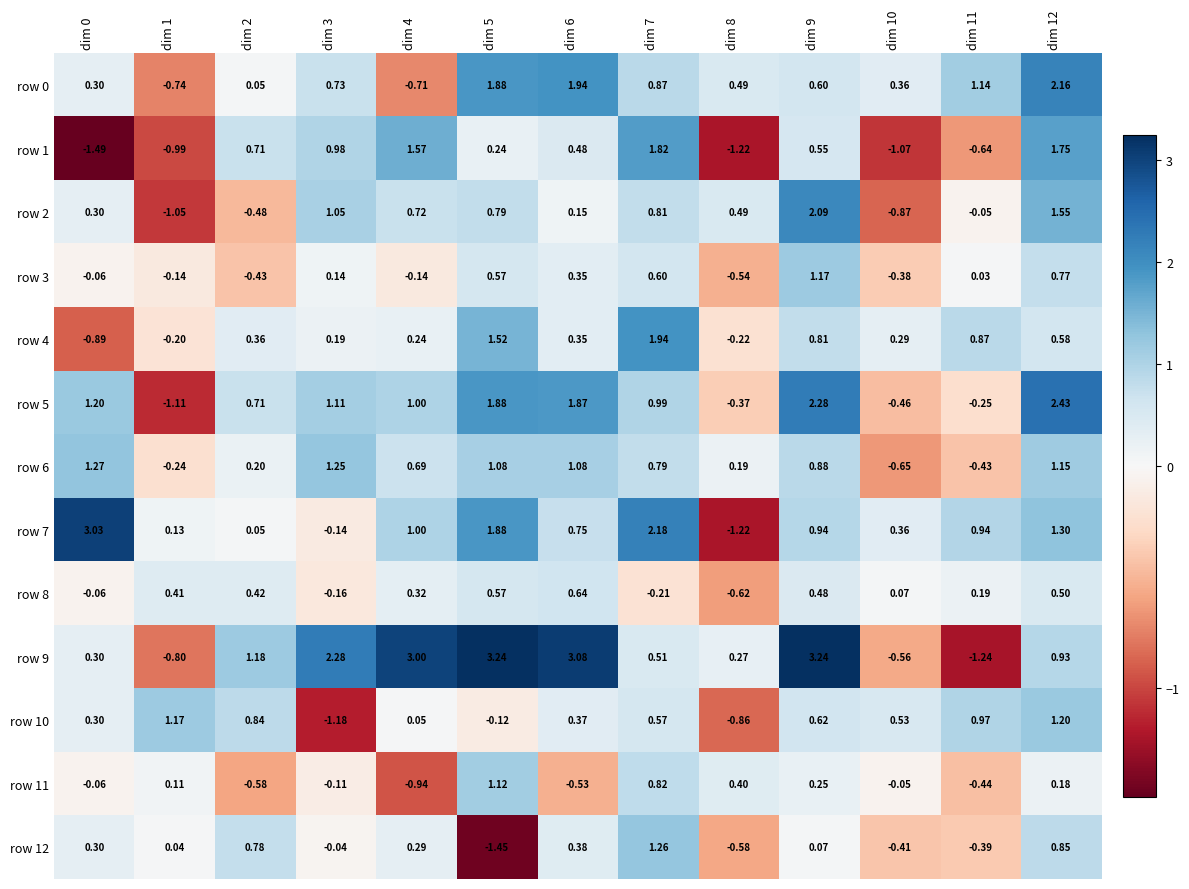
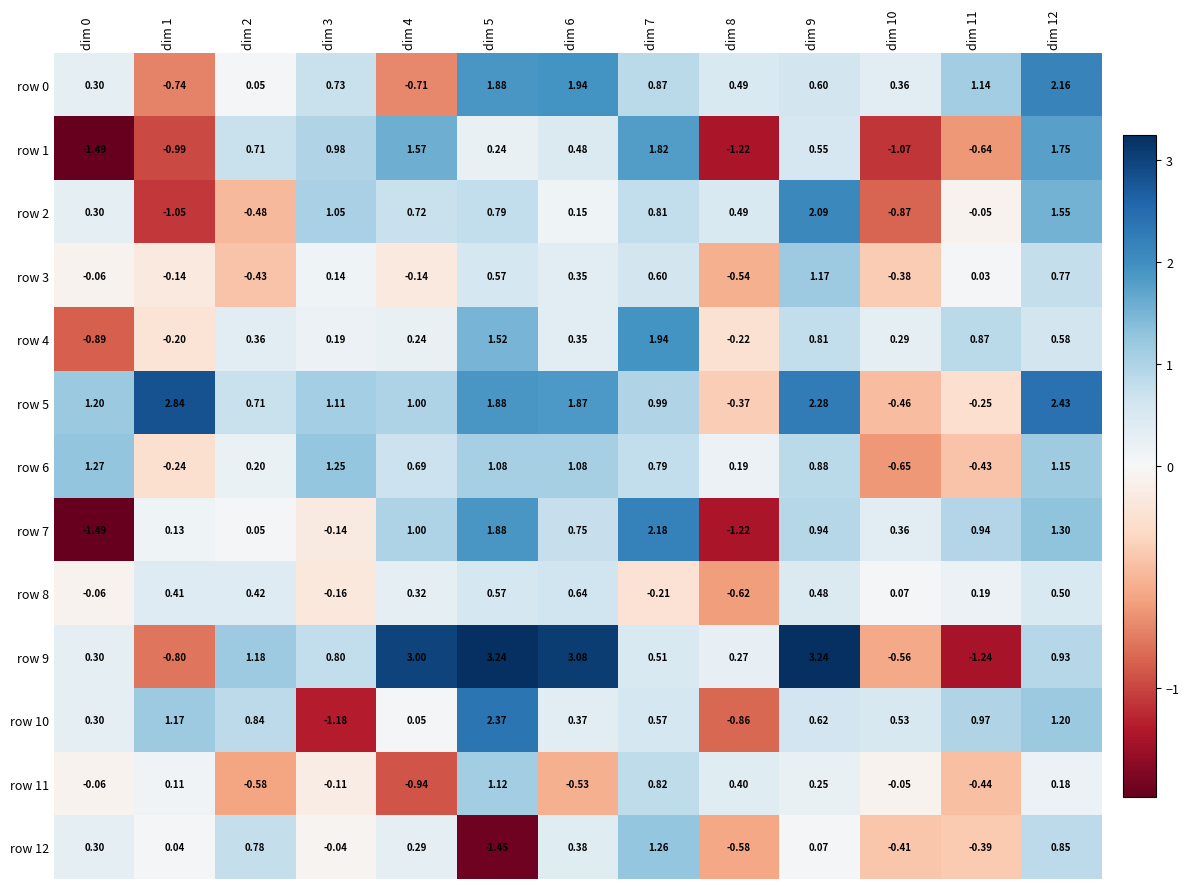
  {
    "row 0": {
      "dim 0": 0.30,
      "dim 1": -0.74,
      "dim 2": 0.05,
      "dim 3": 0.73,
      "dim 4": -0.71,
      "dim 5": 1.88,
      "dim 6": 1.94,
      "dim 7": 0.87,
      "dim 8": 0.49,
      "dim 9": 0.60,
      "dim 10": 0.36,
      "dim 11": 1.14,
      "dim 12": 2.16
    },
    "row 1": {
      "dim 0": -1.49,
      "dim 1": -0.99,
      "dim 2": 0.71,
      "dim 3": 0.98,
      "dim 4": 1.57,
      "dim 5": 0.24,
      "dim 6": 0.48,
      "dim 7": 1.82,
      "dim 8": -1.22,
      "dim 9": 0.55,
      "dim 10": -1.07,
      "dim 11": -0.64,
      "dim 12": 1.75
    },
    "row 2": {
      "dim 0": 0.30,
      "dim 1": -1.05,
      "dim 2": -0.48,
      "dim 3": 1.05,
      "dim 4": 0.72,
      "dim 5": 0.79,
      "dim 6": 0.15,
      "dim 7": 0.81,
      "dim 8": 0.49,
      "dim 9": 2.09,
      "dim 10": -0.87,
      "dim 11": -0.05,
      "dim 12": 1.55
    },
    "row 3": {
      "dim 0": -0.06,
      "dim 1": -0.14,
      "dim 2": -0.43,
      "dim 3": 0.14,
      "dim 4": -0.14,
      "dim 5": 0.57,
      "dim 6": 0.35,
      "dim 7": 0.60,
      "dim 8": -0.54,
      "dim 9": 1.17,
      "dim 10": -0.38,
      "dim 11": 0.03,
      "dim 12": 0.77
    },
    "row 4": {
      "dim 0": -0.89,
      "dim 1": -0.20,
      "dim 2": 0.36,
      "dim 3": 0.19,
      "dim 4": 0.24,
      "dim 5": 1.52,
      "dim 6": 0.35,
      "dim 7": 1.94,
      "dim 8": -0.22,
      "dim 9": 0.81,
      "dim 10": 0.29,
      "dim 11": 0.87,
      "dim 12": 0.58
    },
    "row 5": {
      "dim 0": 1.20,
-     "dim 1": -1.11,
+     "dim 1": 2.84,
      "dim 2": 0.71,
      "dim 3": 1.11,
      "dim 4": 1.00,
      "dim 5": 1.88,
      "dim 6": 1.87,
      "dim 7": 0.99,
      "dim 8": -0.37,
      "dim 9": 2.28,
      "dim 10": -0.46,
      "dim 11": -0.25,
      "dim 12": 2.43
    },
    "row 6": {
      "dim 0": 1.27,
      "dim 1": -0.24,
      "dim 2": 0.20,
      "dim 3": 1.25,
      "dim 4": 0.69,
      "dim 5": 1.08,
      "dim 6": 1.08,
      "dim 7": 0.79,
      "dim 8": 0.19,
      "dim 9": 0.88,
      "dim 10": -0.65,
      "dim 11": -0.43,
      "dim 12": 1.15
    },
    "row 7": {
-     "dim 0": 3.03,
+     "dim 0": -1.49,
      "dim 1": 0.13,
      "dim 2": 0.05,
      "dim 3": -0.14,
      "dim 4": 1.00,
      "dim 5": 1.88,
      "dim 6": 0.75,
      "dim 7": 2.18,
      "dim 8": -1.22,
      "dim 9": 0.94,
      "dim 10": 0.36,
      "dim 11": 0.94,
      "dim 12": 1.30
    },
    "row 8": {
      "dim 0": -0.06,
      "dim 1": 0.41,
      "dim 2": 0.42,
      "dim 3": -0.16,
      "dim 4": 0.32,
      "dim 5": 0.57,
      "dim 6": 0.64,
      "dim 7": -0.21,
      "dim 8": -0.62,
      "dim 9": 0.48,
      "dim 10": 0.07,
      "dim 11": 0.19,
      "dim 12": 0.50
    },
    "row 9": {
      "dim 0": 0.30,
      "dim 1": -0.80,
      "dim 2": 1.18,
-     "dim 3": 2.28,
+     "dim 3": 0.80,
      "dim 4": 3.00,
      "dim 5": 3.24,
      "dim 6": 3.08,
      "dim 7": 0.51,
      "dim 8": 0.27,
      "dim 9": 3.24,
      "dim 10": -0.56,
      "dim 11": -1.24,
      "dim 12": 0.93
    },
    "row 10": {
      "dim 0": 0.30,
      "dim 1": 1.17,
      "dim 2": 0.84,
      "dim 3": -1.18,
      "dim 4": 0.05,
-     "dim 5": -0.12,
+     "dim 5": 2.37,
      "dim 6": 0.37,
      "dim 7": 0.57,
      "dim 8": -0.86,
      "dim 9": 0.62,
      "dim 10": 0.53,
      "dim 11": 0.97,
      "dim 12": 1.20
    },
    "row 11": {
      "dim 0": -0.06,
      "dim 1": 0.11,
      "dim 2": -0.58,
      "dim 3": -0.11,
      "dim 4": -0.94,
      "dim 5": 1.12,
      "dim 6": -0.53,
      "dim 7": 0.82,
      "dim 8": 0.40,
      "dim 9": 0.25,
      "dim 10": -0.05,
      "dim 11": -0.44,
      "dim 12": 0.18
    },
    "row 12": {
      "dim 0": 0.30,
      "dim 1": 0.04,
      "dim 2": 0.78,
      "dim 3": -0.04,
      "dim 4": 0.29,
      "dim 5": -1.45,
      "dim 6": 0.38,
      "dim 7": 1.26,
      "dim 8": -0.58,
      "dim 9": 0.07,
      "dim 10": -0.41,
      "dim 11": -0.39,
      "dim 12": 0.85
    }
  }
